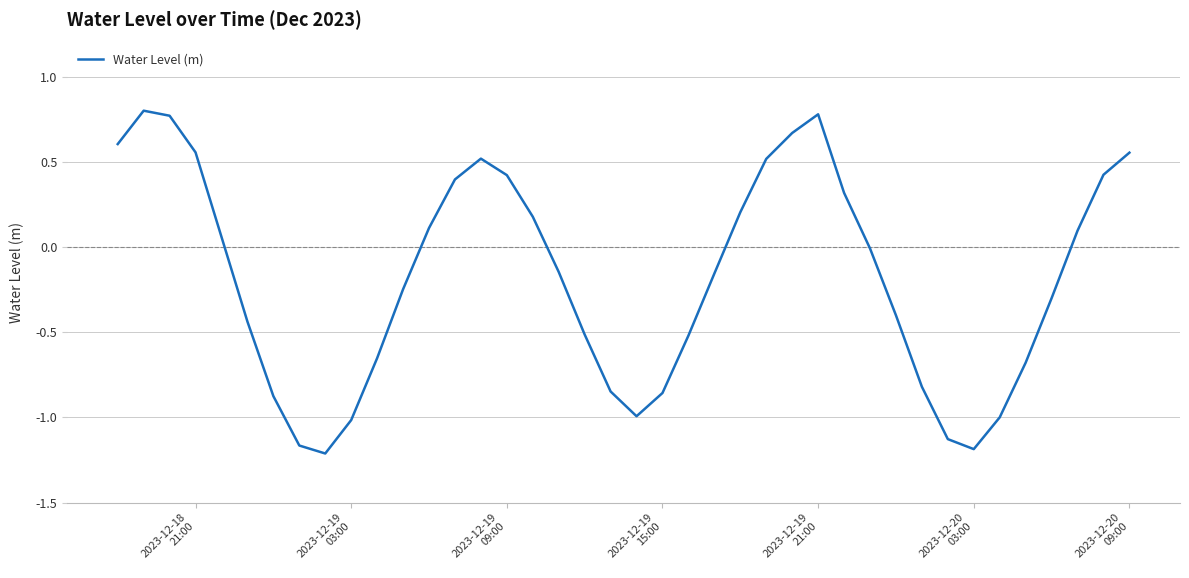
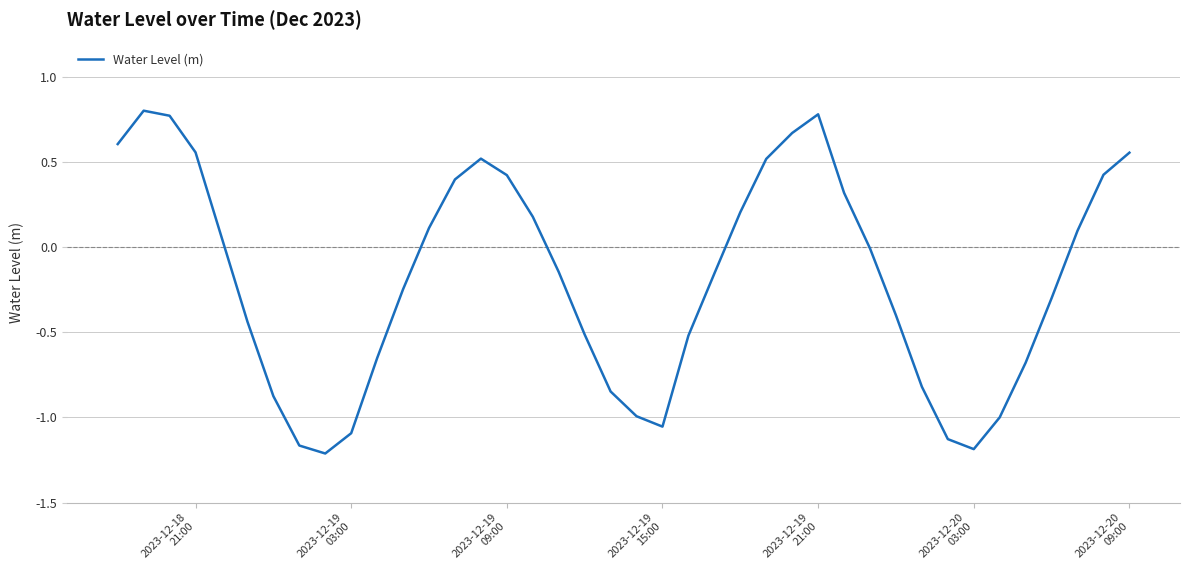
  {
    "2023-12-18 21:00": 0.56,
-   "2023-12-19 03:00": -1.02,
+   "2023-12-19 03:00": -1.09,
    "2023-12-19 09:00": 0.42,
-   "2023-12-19 15:00": -0.86,
+   "2023-12-19 15:00": -1.05,
    "2023-12-19 21:00": 0.78,
    "2023-12-20 03:00": -1.19,
    "2023-12-20 09:00": 0.55
  }
